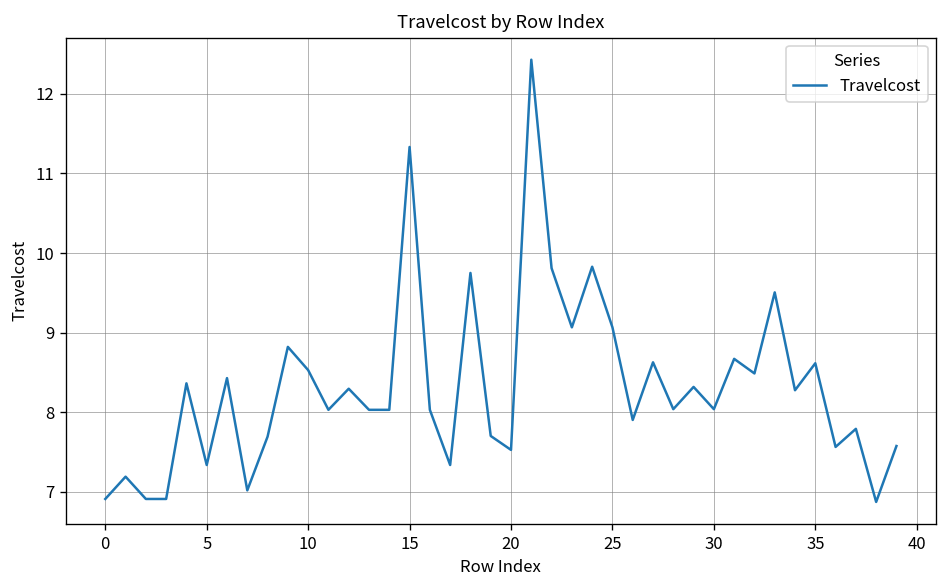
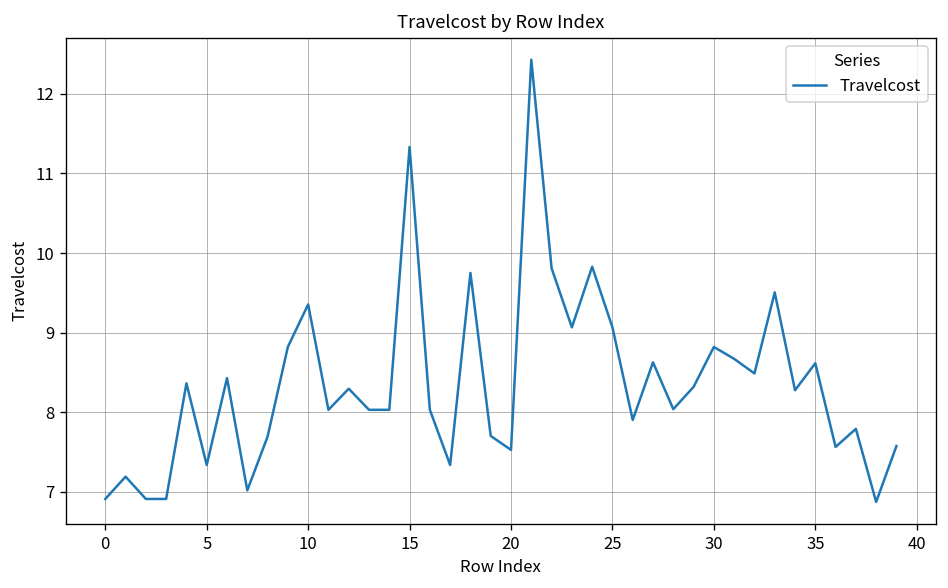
  {
    "0": 6.9,
    "5": 7.3,
-   "10": 8.5,
+   "10": 9.4,
    "15": 11.3,
    "20": 7.5,
    "25": 9.1,
-   "30": 8.0,
+   "30": 8.8,
    "35": 8.6
  }
